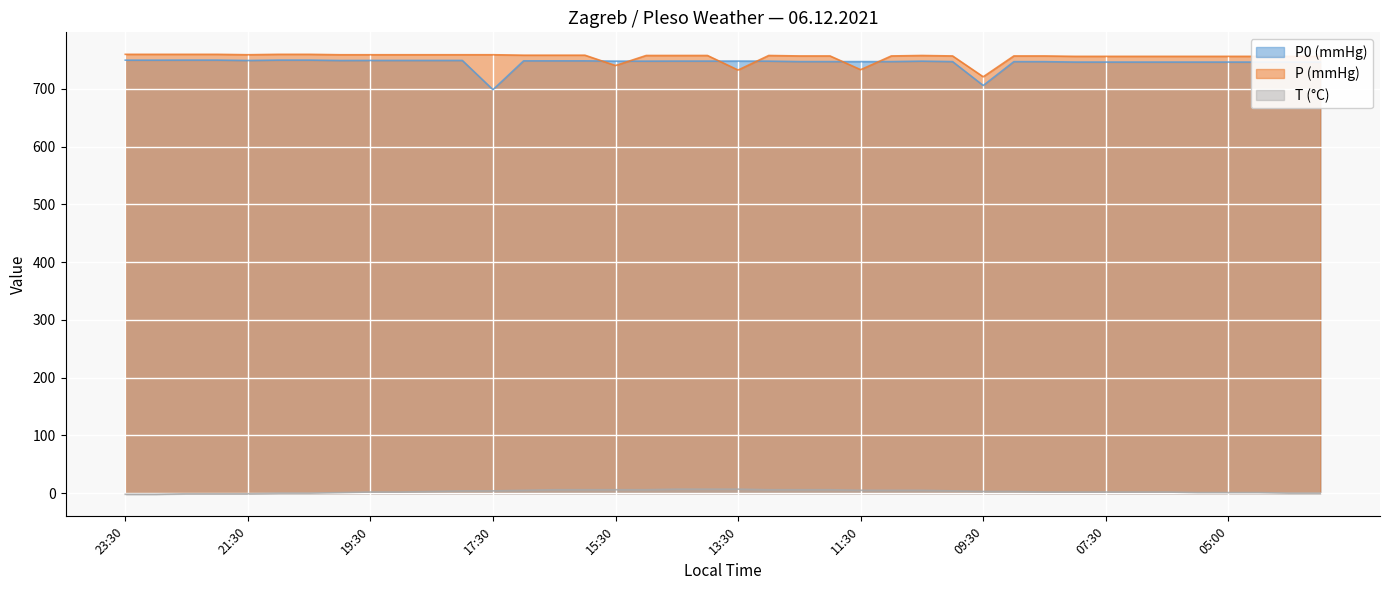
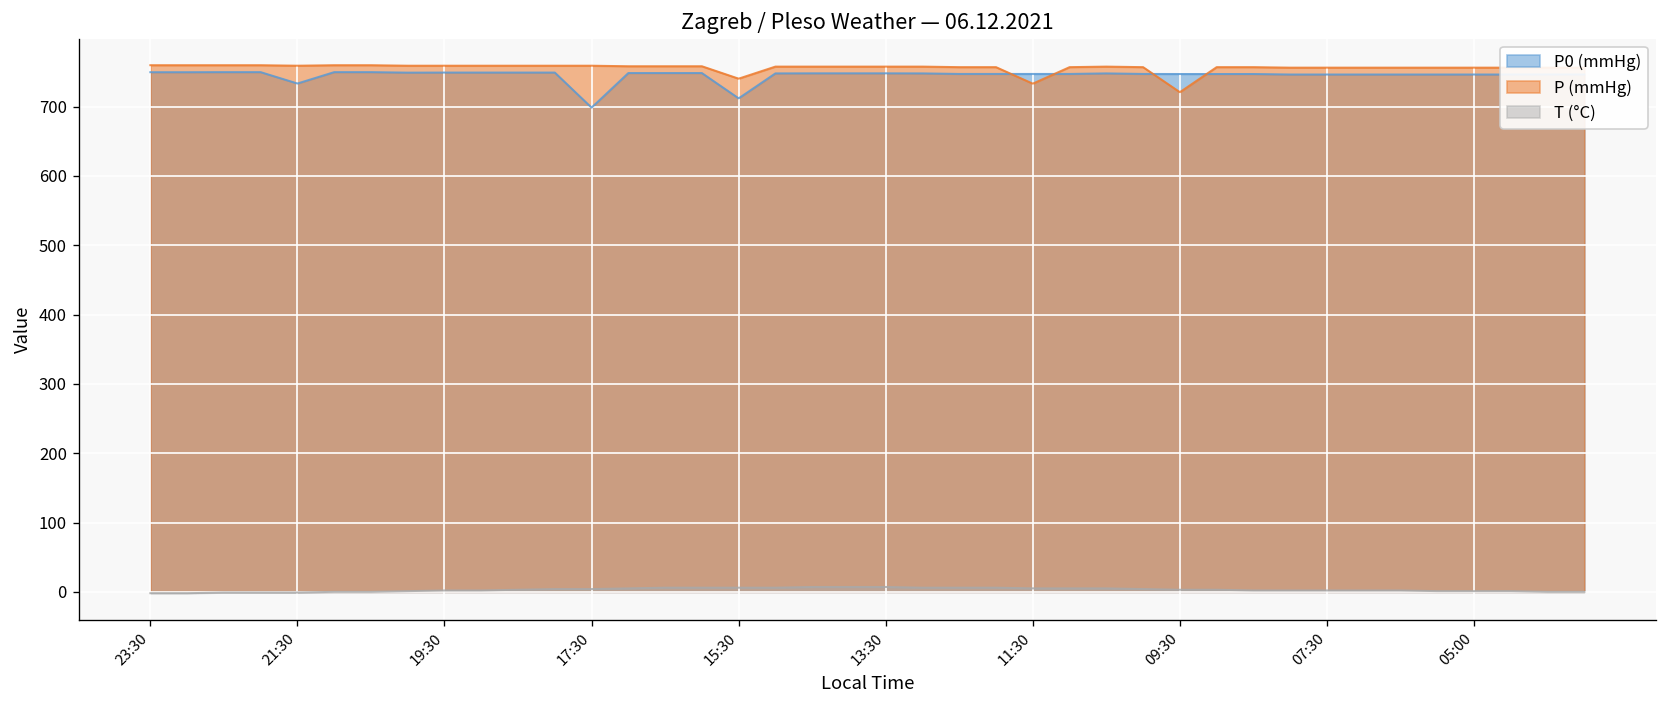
  {
    "P0 (mmHg)": {
      "23:30": 750,
-     "21:30": 750,
+     "21:30": 730,
      "19:30": 750,
      "17:30": 700,
-     "15:30": 750,
+     "15:30": 710,
      "13:30": 750,
      "11:30": 750,
-     "09:30": 710,
+     "09:30": 750,
      "07:30": 750,
      "05:00": 750
    },
    "P (mmHg)": {
      "23:30": 760,
      "21:30": 760,
      "19:30": 760,
      "17:30": 760,
      "15:30": 740,
-     "13:30": 730,
+     "13:30": 760,
      "11:30": 730,
      "09:30": 720,
      "07:30": 760,
      "05:00": 760
    }
  }
